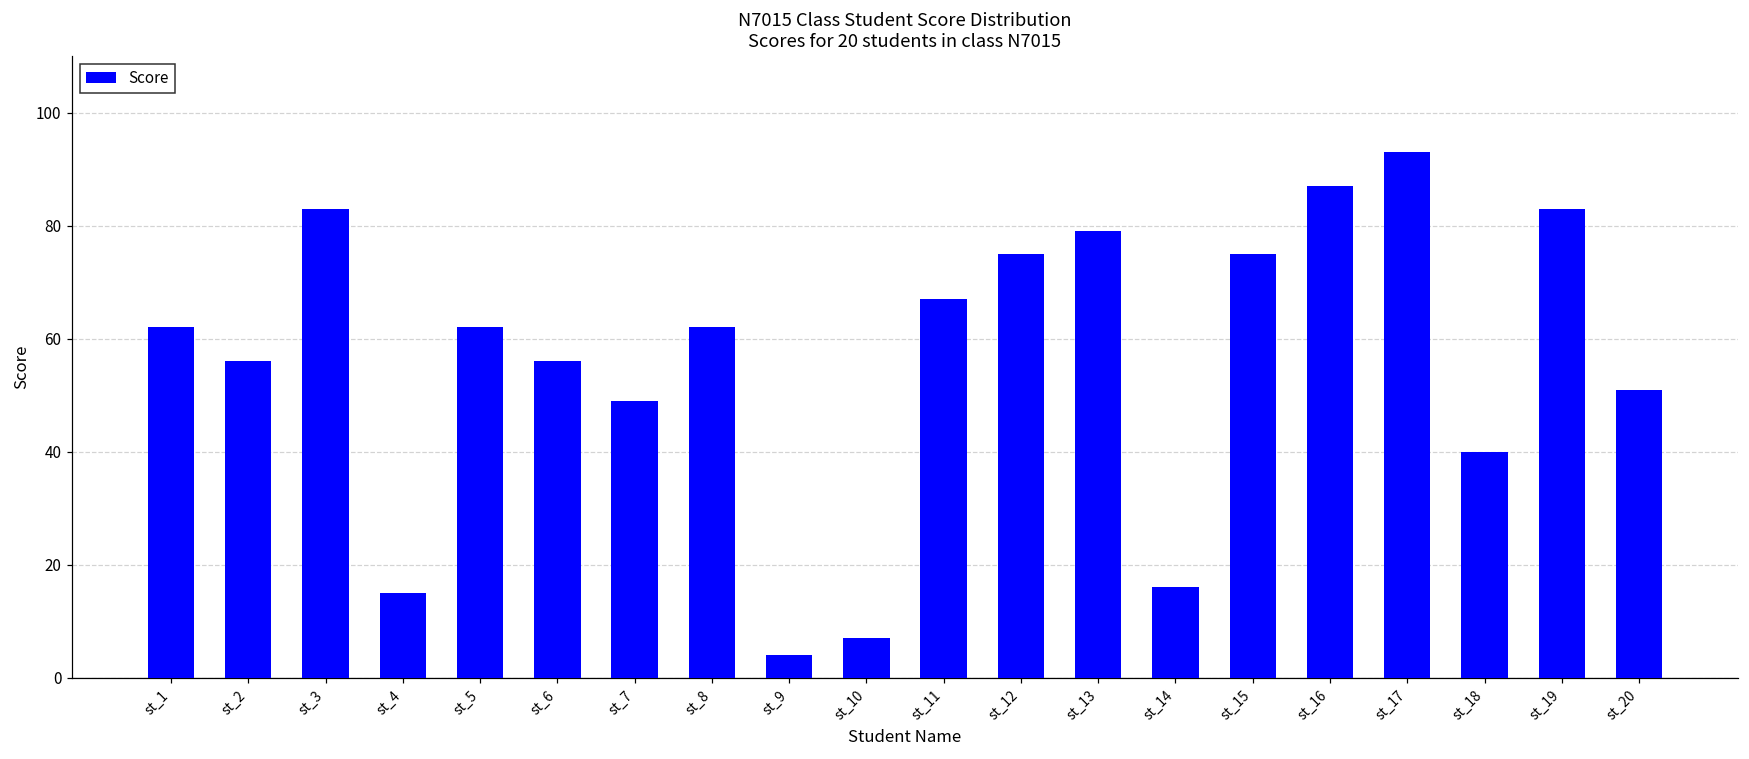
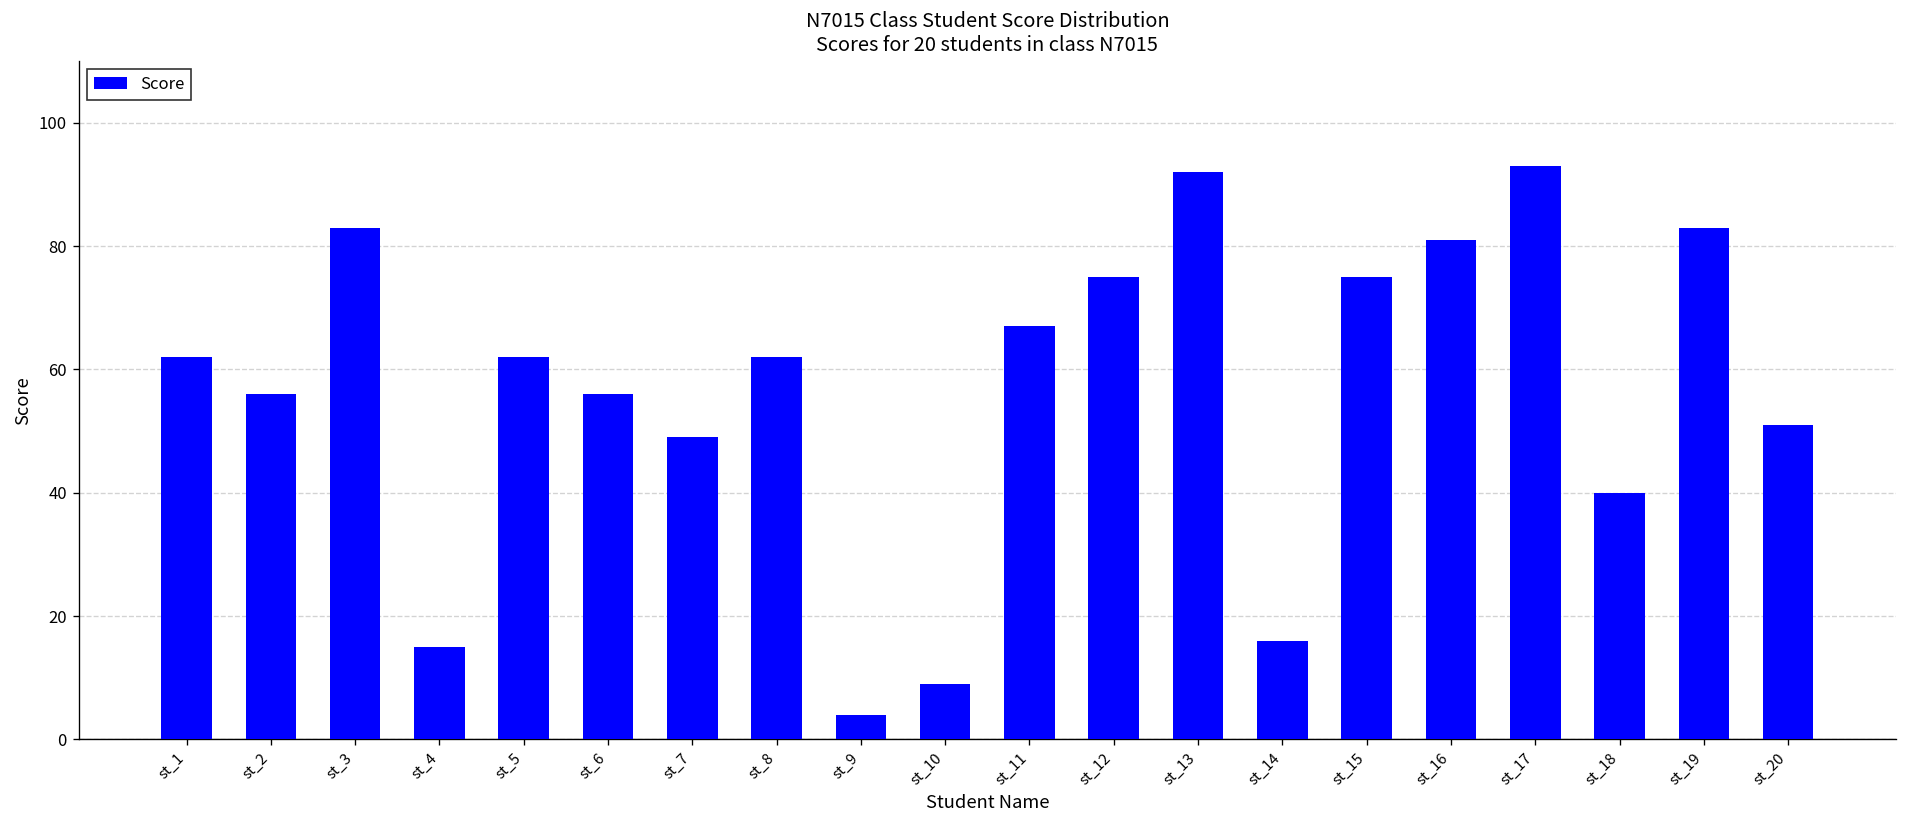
  {
    "st_1": 62,
    "st_2": 56,
    "st_3": 83,
    "st_4": 15,
    "st_5": 62,
    "st_6": 56,
    "st_7": 49,
    "st_8": 62,
    "st_9": 4,
-   "st_10": 7,
+   "st_10": 9,
    "st_11": 67,
    "st_12": 75,
-   "st_13": 79,
+   "st_13": 92,
    "st_14": 16,
    "st_15": 75,
-   "st_16": 87,
+   "st_16": 81,
    "st_17": 93,
    "st_18": 40,
    "st_19": 83,
    "st_20": 51
  }
